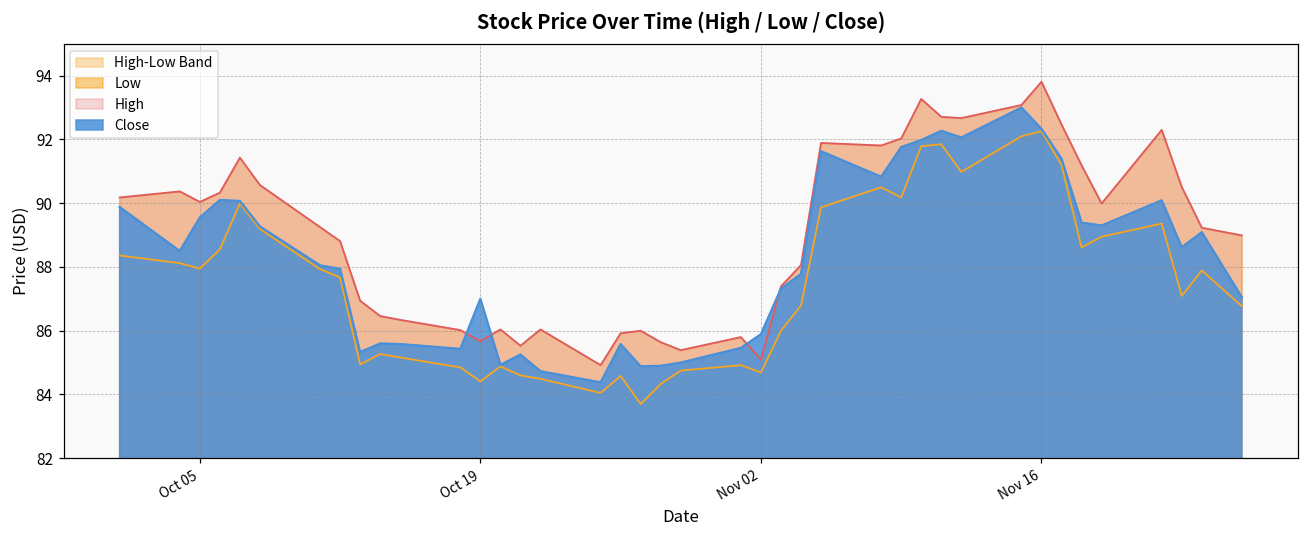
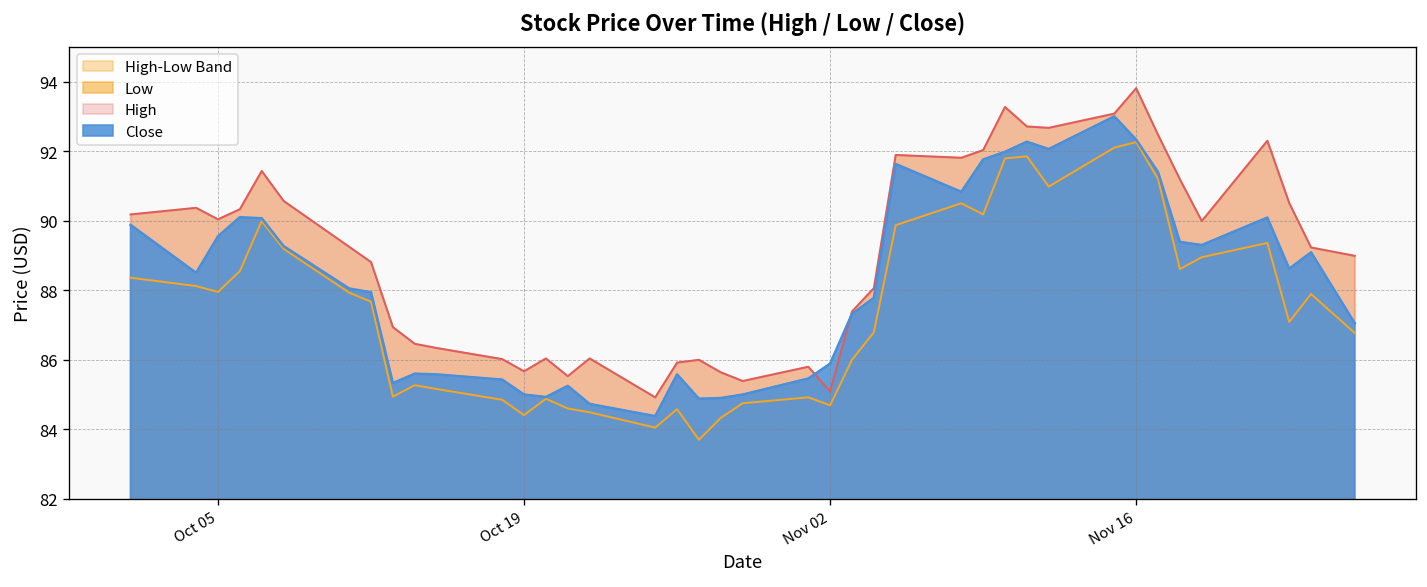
  {
    "Low": {
      "Oct 05": 88,
      "Oct 19": 84.4,
      "Nov 02": 84.7
    },
    "High": {
      "Oct 05": 90,
      "Oct 19": 85.7,
      "Nov 02": 85.1,
      "Nov 16": 93.8
    },
    "Close": {
      "Oct 05": 89.6,
-     "Oct 19": 87,
+     "Oct 19": 85,
      "Nov 02": 85.9
    }
  }
